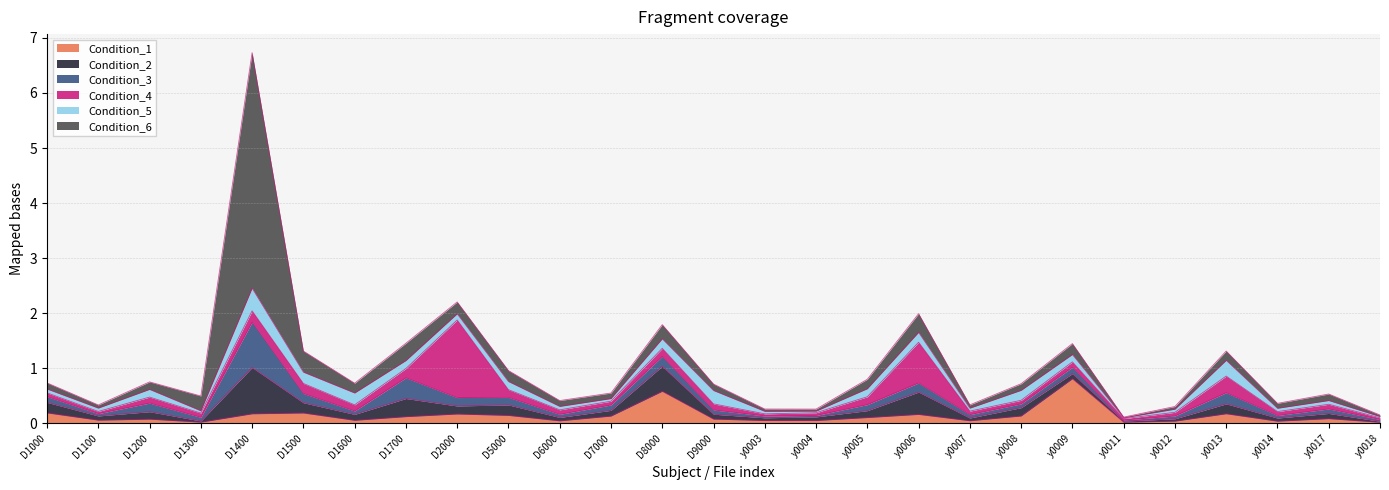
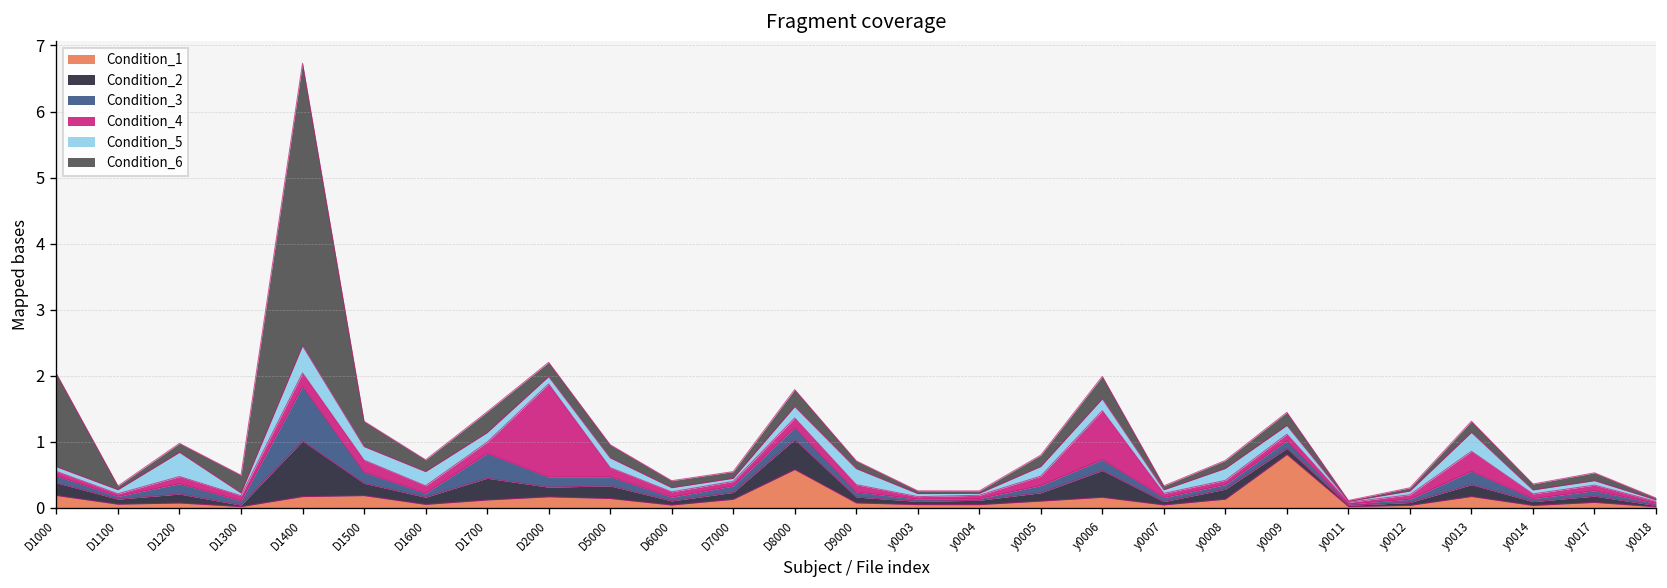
  {
    "Condition_1": {
      "D1000": 0.2,
      "D1100": 0.1,
      "D1200": 0.1,
      "D1400": 0.2,
      "D1500": 0.2,
      "D1600": 0.1,
      "D1700": 0.1,
      "D2000": 0.2,
      "D5000": 0.1,
      "D6000": 0.0,
      "D7000": 0.1,
      "D8000": 0.6,
      "D9000": 0.1,
      "y0003": 0.1,
      "y0004": 0.1,
      "y0005": 0.1,
      "y0006": 0.2,
      "y0007": 0.0,
      "y0008": 0.1,
      "y0009": 0.8,
      "y0013": 0.2,
      "y0014": 0.0,
      "y0017": 0.1
    },
    "Condition_2": {
      "D1000": 0.2,
      "D1200": 0.1,
      "D1400": 0.8,
      "D1500": 0.2,
      "D1600": 0.1,
      "D1700": 0.3,
      "D2000": 0.1,
      "D5000": 0.2,
      "D6000": 0.1,
      "D7000": 0.1,
      "D8000": 0.5,
      "D9000": 0.1,
      "y0005": 0.1,
      "y0006": 0.4,
      "y0007": 0.1,
      "y0008": 0.2,
      "y0009": 0.1,
      "y0013": 0.2,
      "y0017": 0.1
    },
    "Condition_3": {
      "D1000": 0.1,
      "D1200": 0.2,
      "D1300": 0.1,
      "D1400": 0.8,
      "D1500": 0.2,
      "D1600": 0.1,
      "D1700": 0.4,
      "D2000": 0.2,
      "D5000": 0.1,
      "D6000": 0.1,
      "D7000": 0.1,
      "D8000": 0.2,
      "D9000": 0.1,
      "y0005": 0.1,
      "y0006": 0.2,
      "y0007": 0.1,
      "y0008": 0.1,
      "y0009": 0.1,
      "y0012": 0.1,
      "y0013": 0.2,
      "y0017": 0.1
    },
    "Condition_4": {
      "D1000": 0.1,
      "D1200": 0.1,
      "D1400": 0.2,
      "D1500": 0.2,
      "D1600": 0.1,
      "D1700": 0.2,
      "D2000": 1.4,
      "D5000": 0.1,
      "D6000": 0.1,
      "D7000": 0.1,
      "D8000": 0.1,
      "D9000": 0.1,
      "y0005": 0.1,
      "y0006": 0.7,
      "y0007": 0.1,
      "y0008": 0.1,
      "y0009": 0.1,
      "y0012": 0.1,
      "y0013": 0.3,
      "y0014": 0.1,
      "y0017": 0.1
    },
    "Condition_5": {
      "D1000": 0.1,
      "D1100": 0.1,
-     "D1200": 0.1,
+     "D1200": 0.4,
      "D1400": 0.4,
      "D1500": 0.2,
      "D1600": 0.2,
      "D1700": 0.1,
      "D2000": 0.1,
      "D5000": 0.1,
      "D6000": 0.1,
      "D7000": 0.0,
      "D8000": 0.2,
      "D9000": 0.2,
      "y0005": 0.1,
      "y0006": 0.2,
      "y0007": 0.1,
      "y0008": 0.2,
      "y0009": 0.1,
      "y0012": 0.1,
      "y0013": 0.3,
      "y0014": 0.1,
      "y0017": 0.1
    },
    "Condition_6": {
-     "D1000": 0.1,
+     "D1000": 1.4,
      "D1100": 0.1,
      "D1200": 0.1,
      "D1300": 0.3,
      "D1400": 4.3,
      "D1500": 0.4,
      "D1600": 0.2,
      "D1700": 0.3,
      "D2000": 0.2,
      "D5000": 0.2,
      "D6000": 0.1,
      "D7000": 0.1,
      "D8000": 0.3,
      "D9000": 0.1,
      "y0005": 0.2,
      "y0006": 0.3,
      "y0007": 0.1,
      "y0008": 0.1,
      "y0009": 0.2,
      "y0012": 0.0,
      "y0013": 0.2,
      "y0014": 0.1,
      "y0017": 0.1
    }
  }
